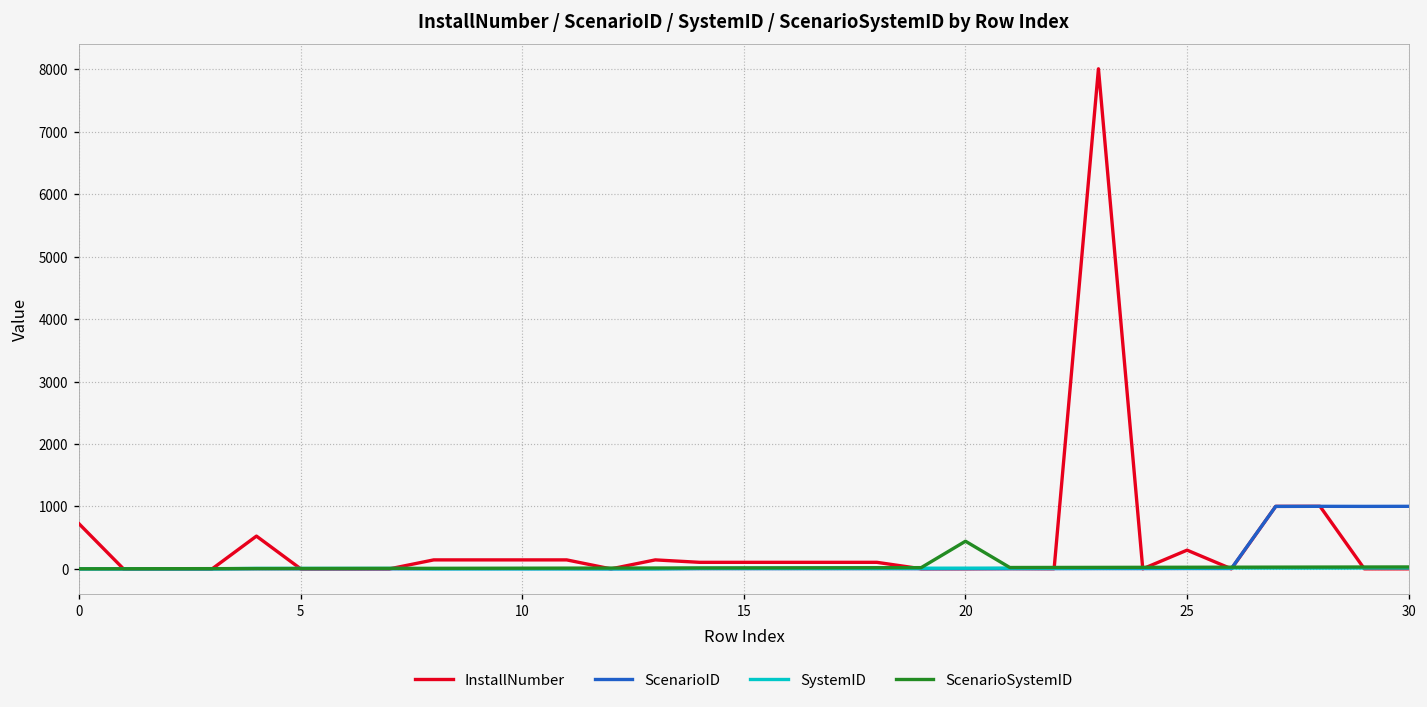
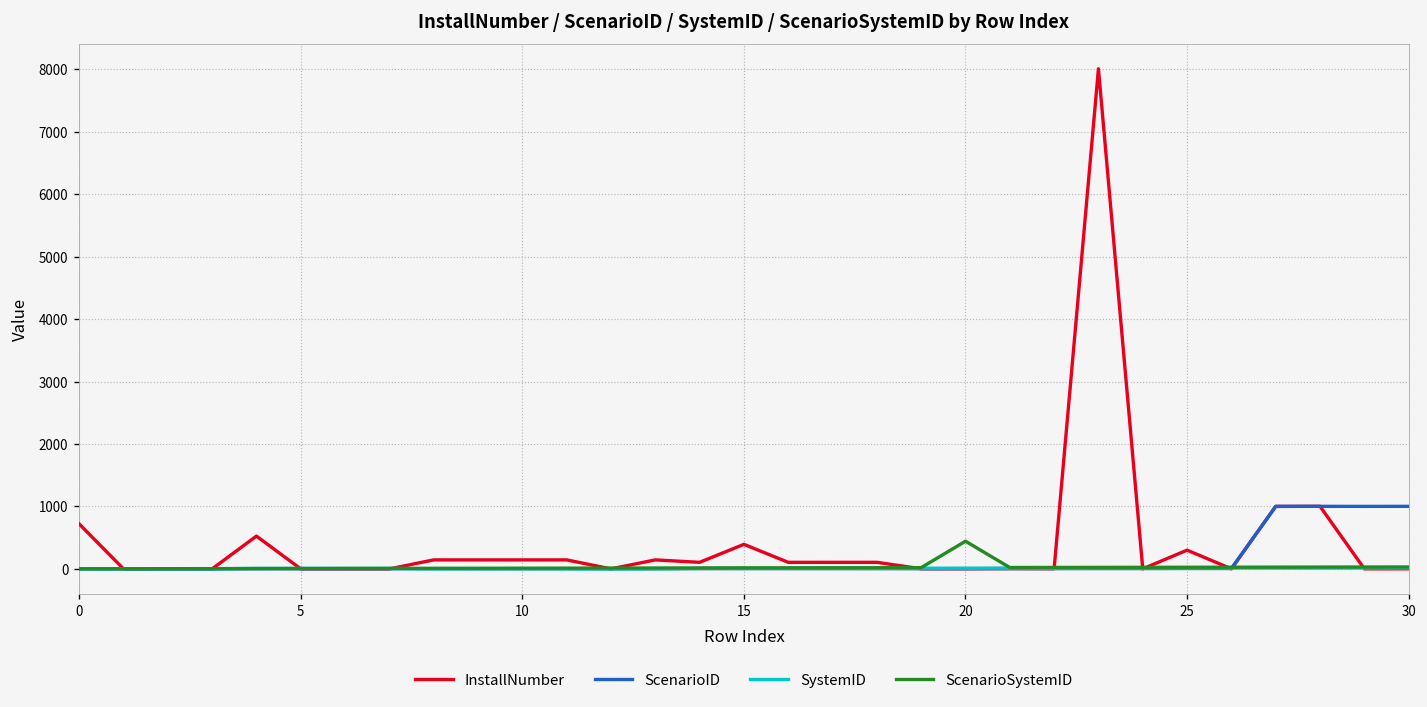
  {
    "InstallNumber": {
      "0": 700,
      "10": 100,
-     "15": 100,
+     "15": 400,
      "25": 300
    },
    "ScenarioID": {
      "30": 1000
    },
    "ScenarioSystemID": {
      "20": 400
    }
  }
